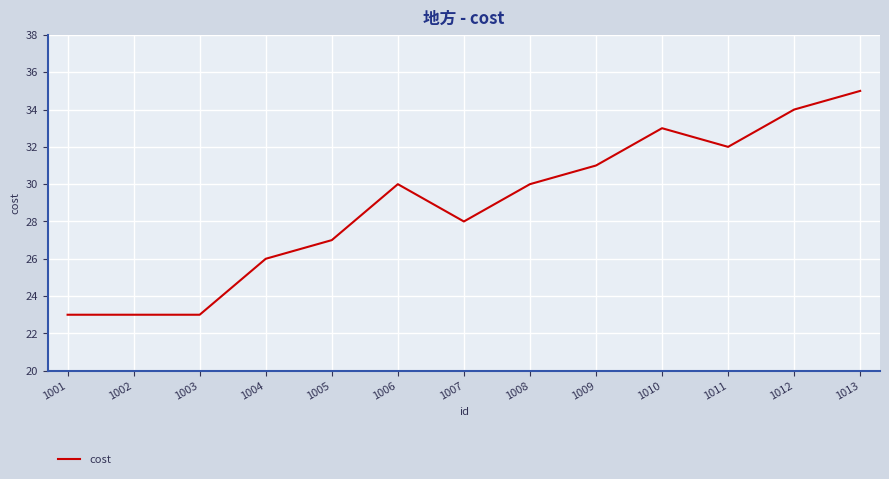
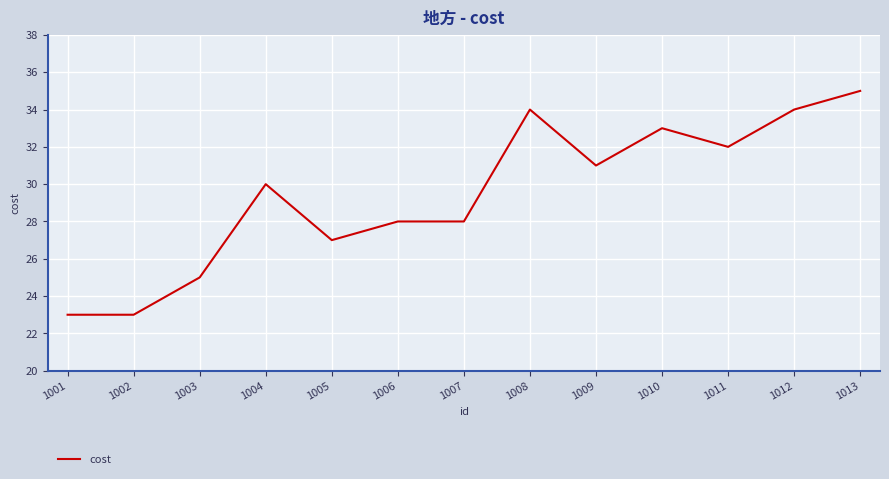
  {
    "1001": 23,
    "1002": 23,
-   "1003": 23,
-   "1004": 26,
+   "1003": 25,
+   "1004": 30,
    "1005": 27,
-   "1006": 30,
+   "1006": 28,
    "1007": 28,
-   "1008": 30,
+   "1008": 34,
    "1009": 31,
    "1010": 33,
    "1011": 32,
    "1012": 34,
    "1013": 35
  }
